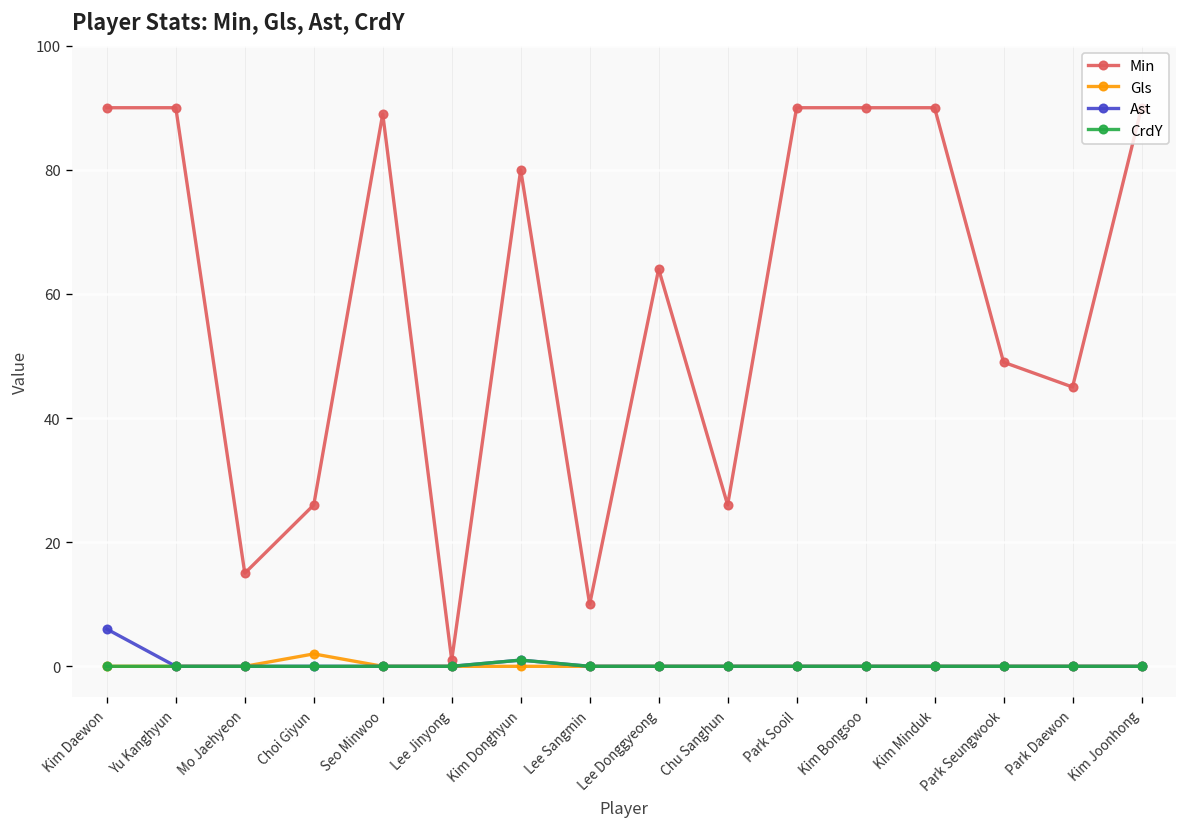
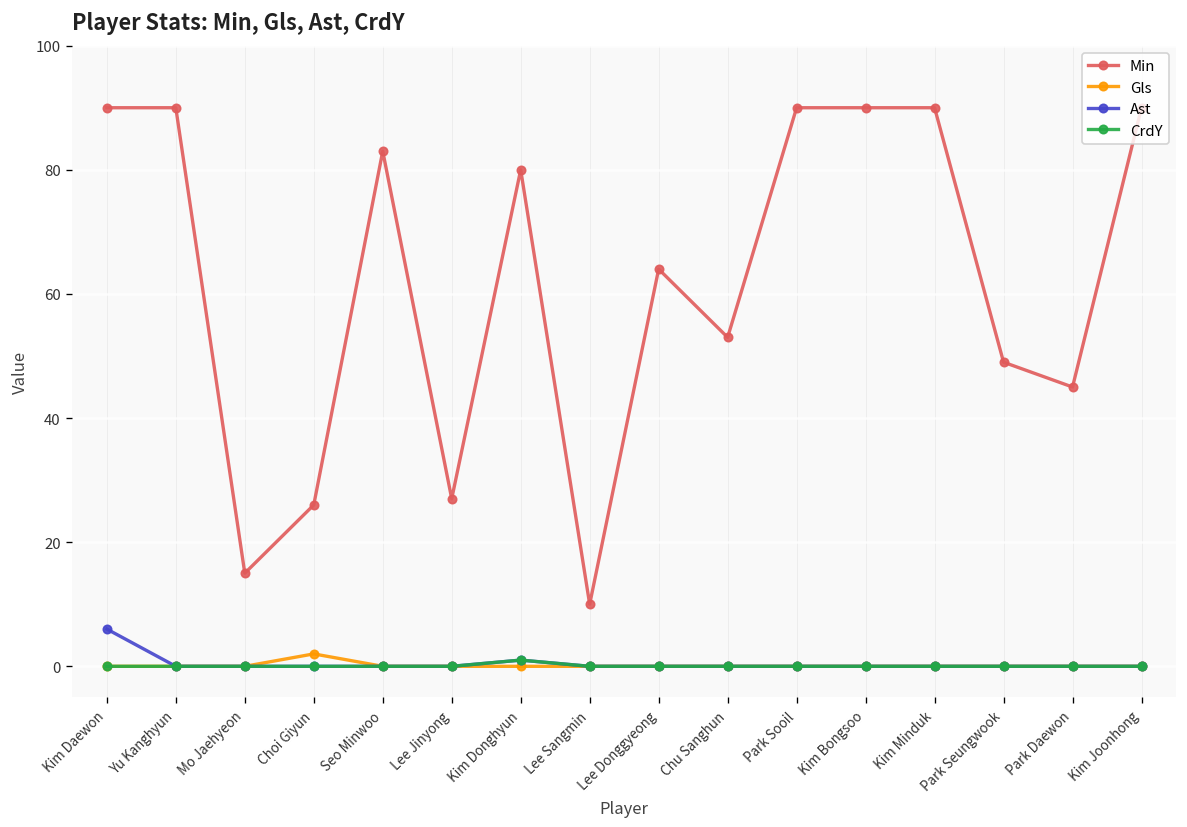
  {
    "Min": {
      "Kim Daewon": 90,
      "Yu Kanghyun": 90,
      "Mo Jaehyeon": 15,
      "Choi Giyun": 26,
-     "Seo Minwoo": 89,
-     "Lee Jinyong": 1,
+     "Seo Minwoo": 83,
+     "Lee Jinyong": 27,
      "Kim Donghyun": 80,
      "Lee Sangmin": 10,
      "Lee Donggyeong": 64,
-     "Chu Sanghun": 26,
+     "Chu Sanghun": 53,
      "Park Sooil": 90,
      "Kim Bongsoo": 90,
      "Kim Minduk": 90,
      "Park Seungwook": 49,
      "Park Daewon": 45
    },
    "Gls": {
      "Choi Giyun": 2,
      "Kim Donghyun": 0
    },
    "Ast": {
      "Kim Daewon": 6
    }
  }
